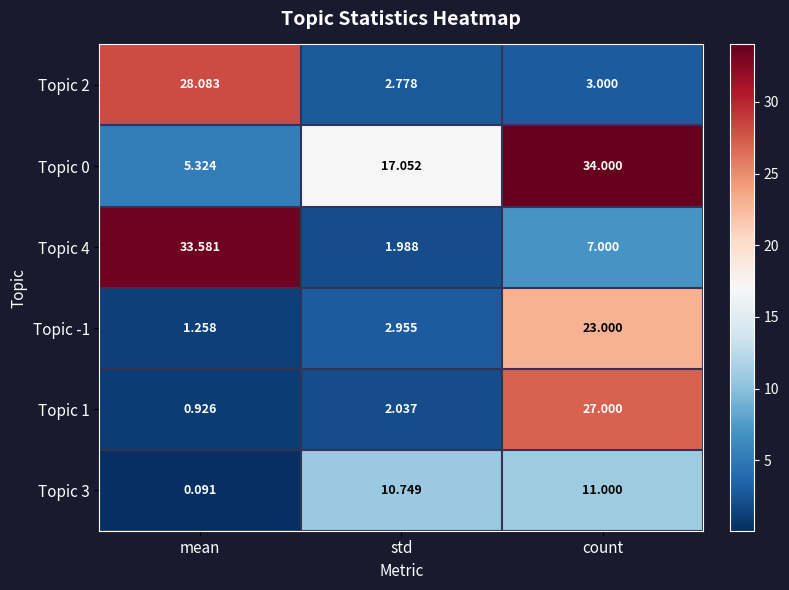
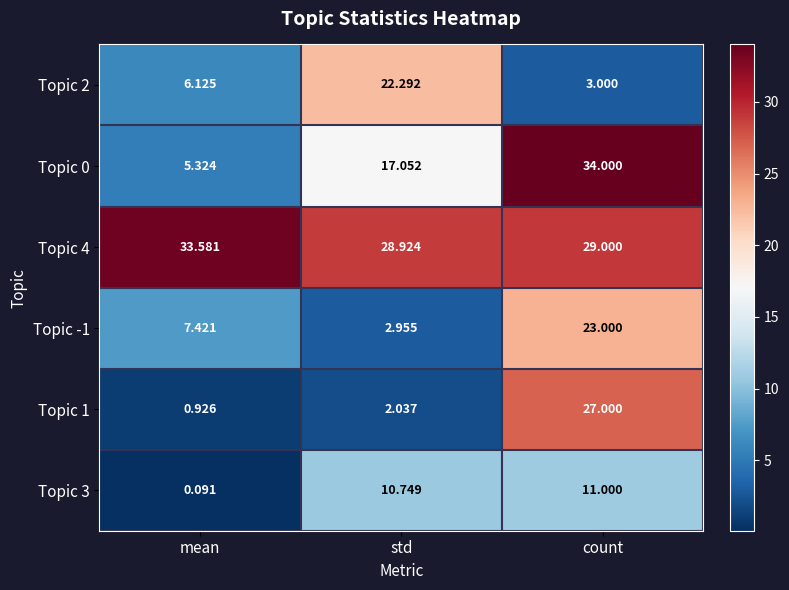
  {
    "Topic 2": {
-     "mean": 28.083,
-     "std": 2.778,
+     "mean": 6.125,
+     "std": 22.292,
      "count": 3.000
    },
    "Topic 0": {
      "mean": 5.324,
      "std": 17.052,
      "count": 34.000
    },
    "Topic 4": {
      "mean": 33.581,
-     "std": 1.988,
-     "count": 7.000
+     "std": 28.924,
+     "count": 29.000
    },
    "Topic -1": {
-     "mean": 1.258,
+     "mean": 7.421,
      "std": 2.955,
      "count": 23.000
    },
    "Topic 1": {
      "mean": 0.926,
      "std": 2.037,
      "count": 27.000
    },
    "Topic 3": {
      "mean": 0.091,
      "std": 10.749,
      "count": 11.000
    }
  }
